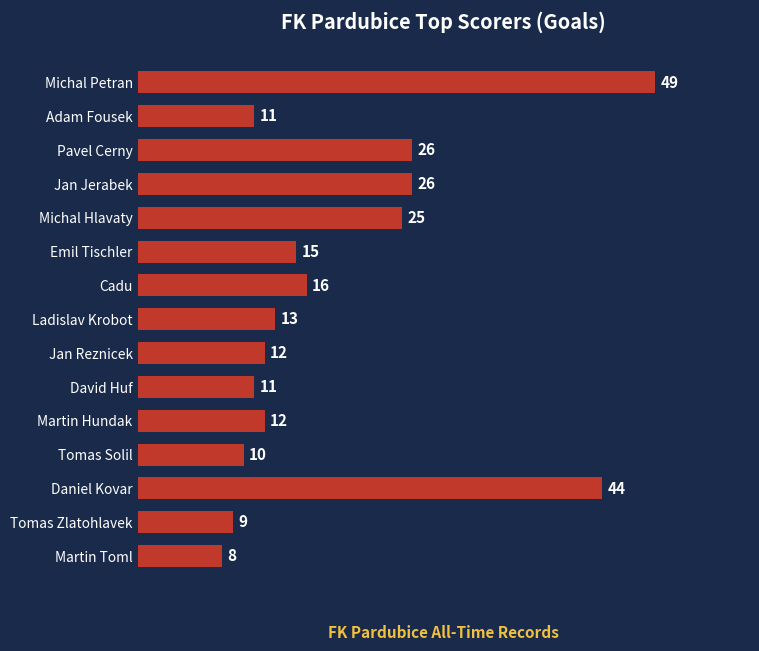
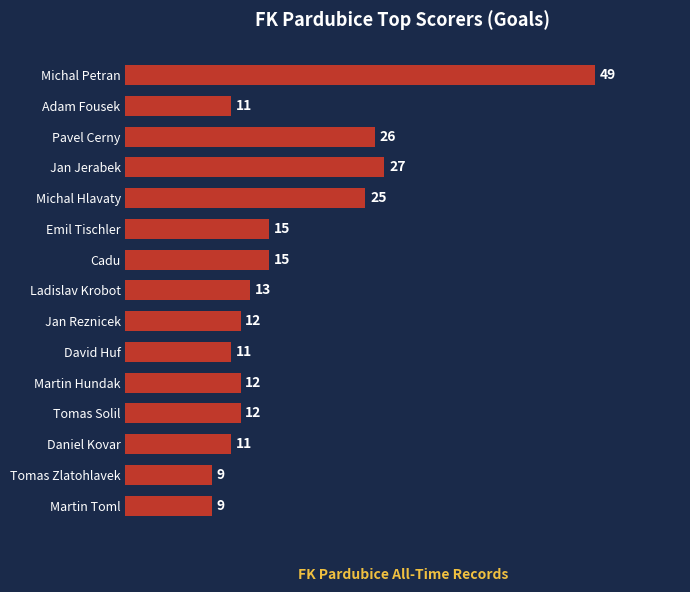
  {
    "Michal Petran": 49,
    "Adam Fousek": 11,
    "Pavel Cerny": 26,
-   "Jan Jerabek": 26,
+   "Jan Jerabek": 27,
    "Michal Hlavaty": 25,
    "Emil Tischler": 15,
-   "Cadu": 16,
+   "Cadu": 15,
    "Ladislav Krobot": 13,
    "Jan Reznicek": 12,
    "David Huf": 11,
    "Martin Hundak": 12,
-   "Tomas Solil": 10,
-   "Daniel Kovar": 44,
+   "Tomas Solil": 12,
+   "Daniel Kovar": 11,
    "Tomas Zlatohlavek": 9,
-   "Martin Toml": 8
+   "Martin Toml": 9
  }
